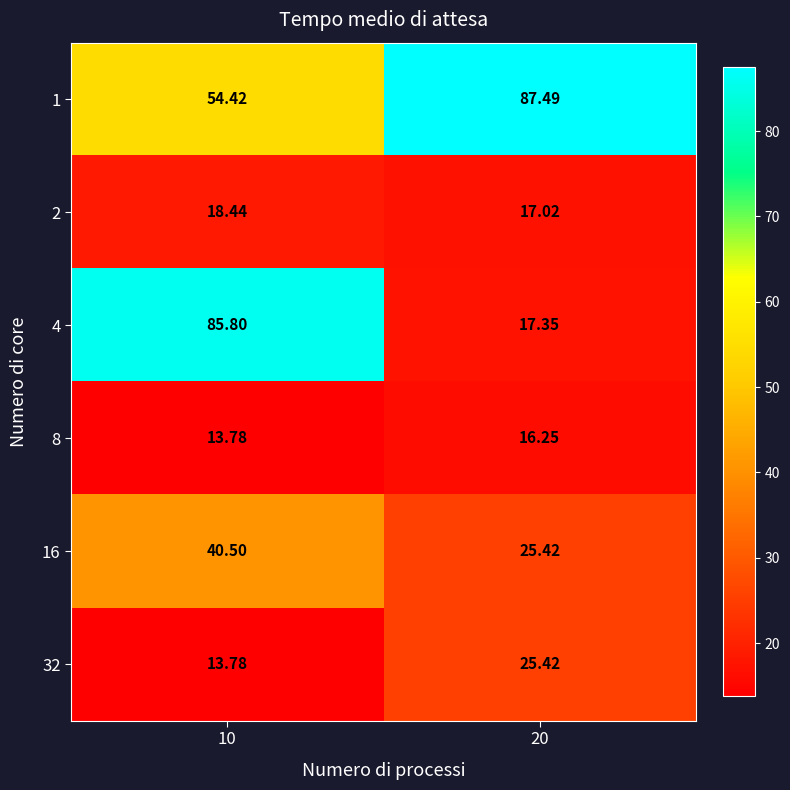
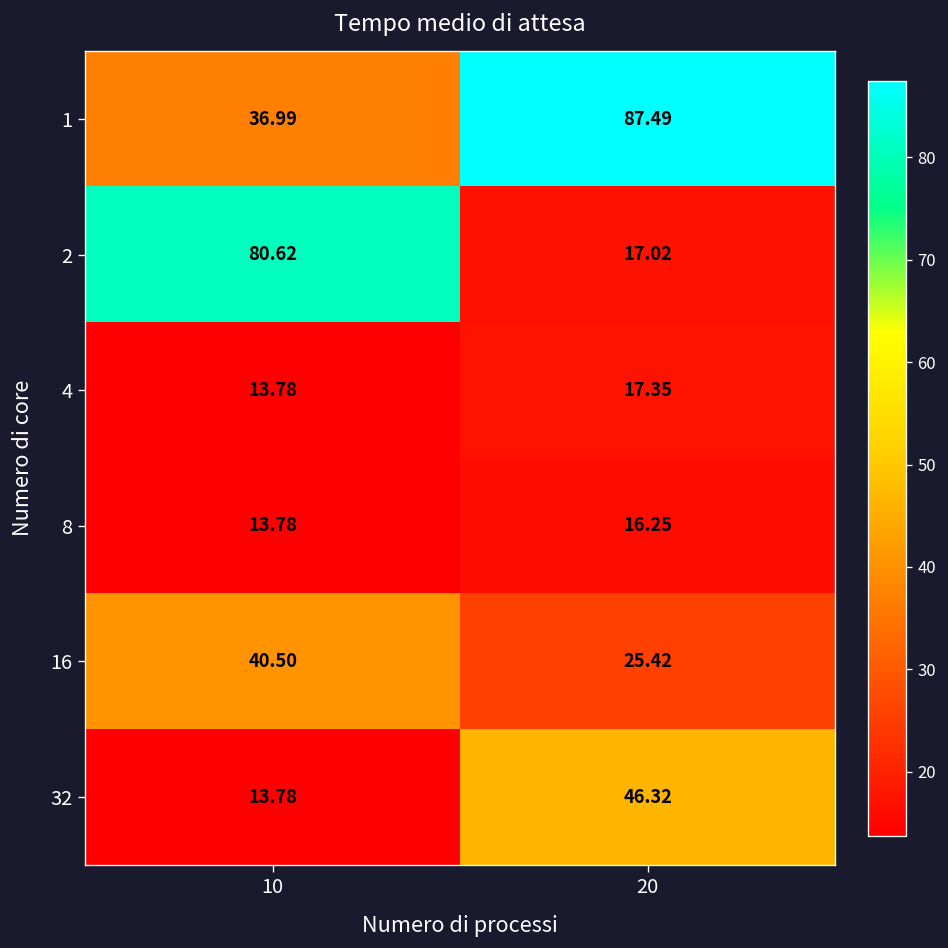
  {
    "1": {
-     "10": 54.42,
+     "10": 36.99,
      "20": 87.49
    },
    "2": {
-     "10": 18.44,
+     "10": 80.62,
      "20": 17.02
    },
    "4": {
-     "10": 85.80,
+     "10": 13.78,
      "20": 17.35
    },
    "8": {
      "10": 13.78,
      "20": 16.25
    },
    "16": {
      "10": 40.50,
      "20": 25.42
    },
    "32": {
      "10": 13.78,
-     "20": 25.42
+     "20": 46.32
    }
  }
